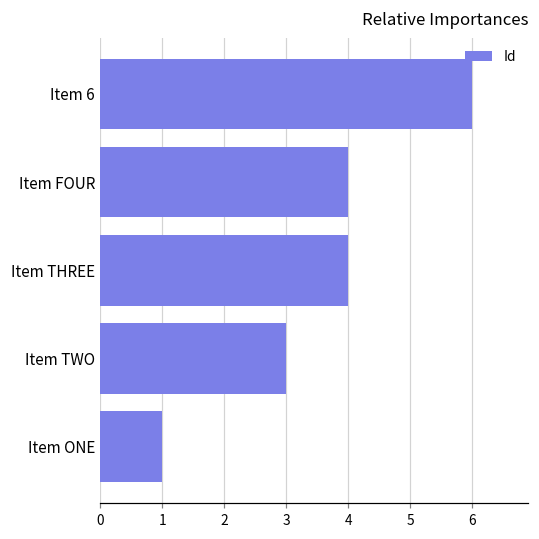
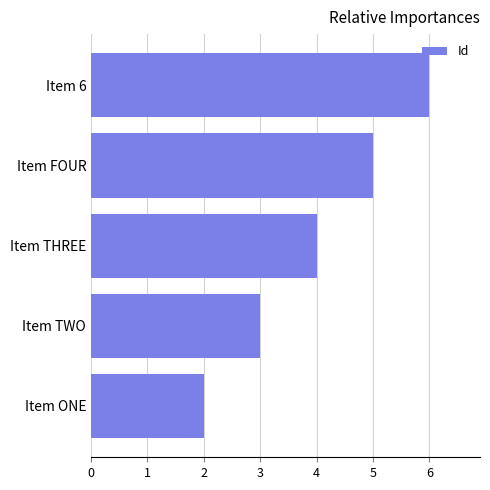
  {
    "Item 6": 6,
-   "Item FOUR": 4,
+   "Item FOUR": 5,
    "Item THREE": 4,
    "Item TWO": 3,
-   "Item ONE": 1
+   "Item ONE": 2
  }
